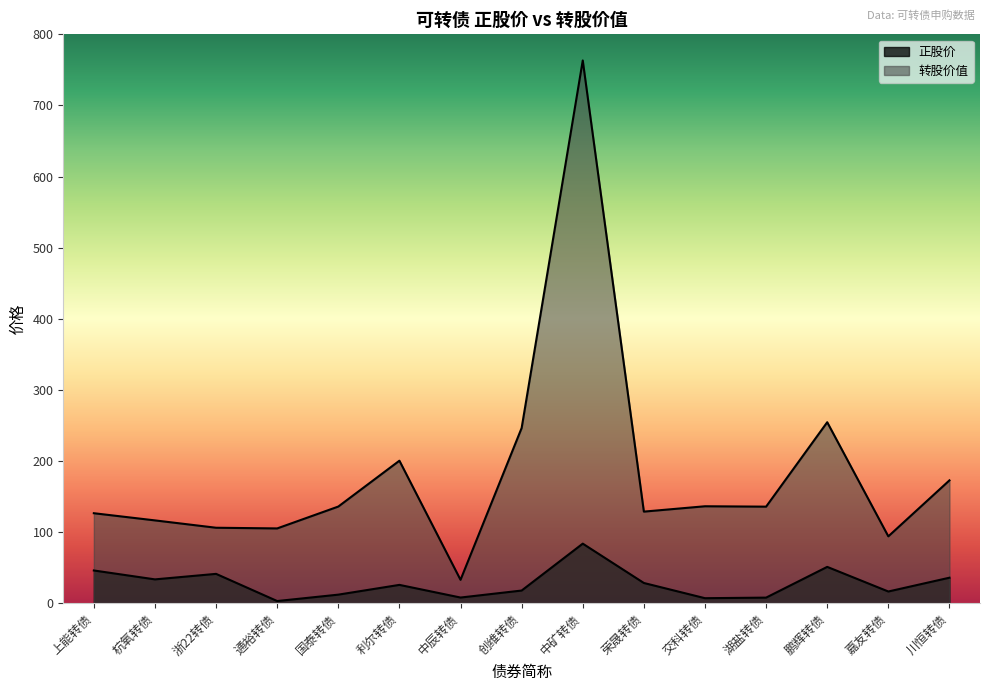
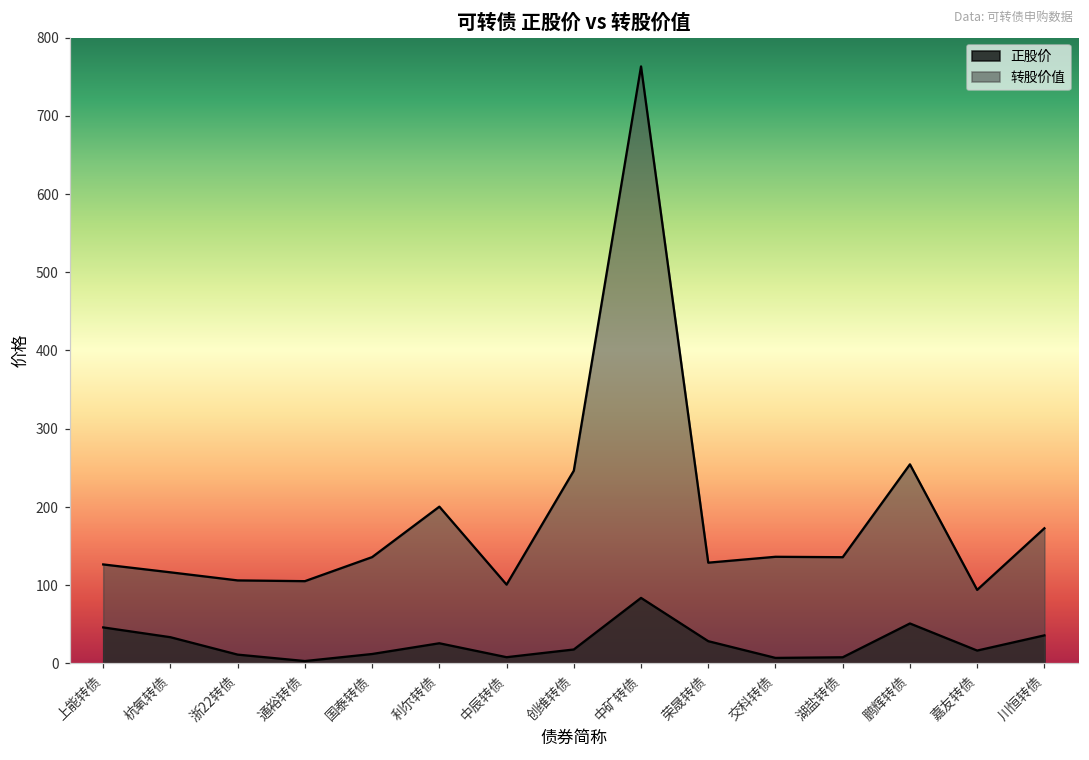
  {
    "正股价": {
      "上能转债": 50,
      "杭氧转债": 30,
-     "浙22转债": 40,
+     "浙22转债": 10,
      "通裕转债": 0,
      "国泰转债": 10,
      "利尔转债": 30,
      "中辰转债": 10,
      "创维转债": 20,
      "中矿转债": 80,
      "荣晟转债": 30,
      "交科转债": 10,
      "湖盐转债": 10,
      "鹏辉转债": 50,
      "嘉友转债": 20,
      "川恒转债": 40
    },
    "转股价值": {
      "上能转债": 130,
      "杭氧转债": 120,
      "浙22转债": 110,
      "通裕转债": 110,
      "国泰转债": 140,
      "利尔转债": 200,
-     "中辰转债": 30,
+     "中辰转债": 100,
      "创维转债": 250,
      "中矿转债": 760,
      "荣晟转债": 130,
      "交科转债": 140,
      "湖盐转债": 140,
      "鹏辉转债": 250,
      "嘉友转债": 90,
      "川恒转债": 170
    }
  }
